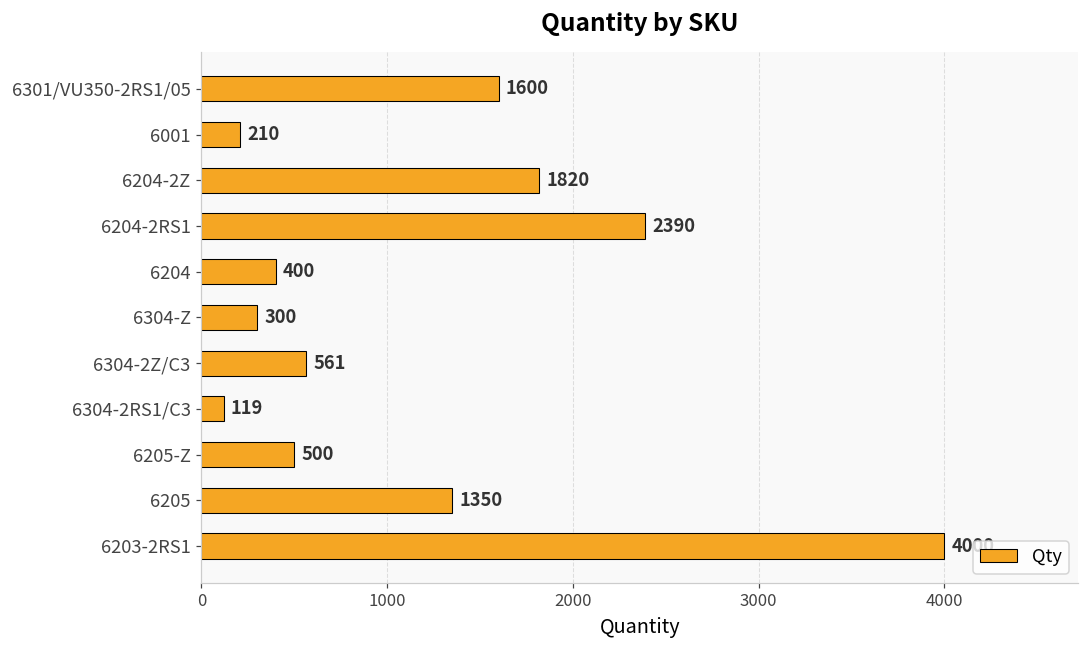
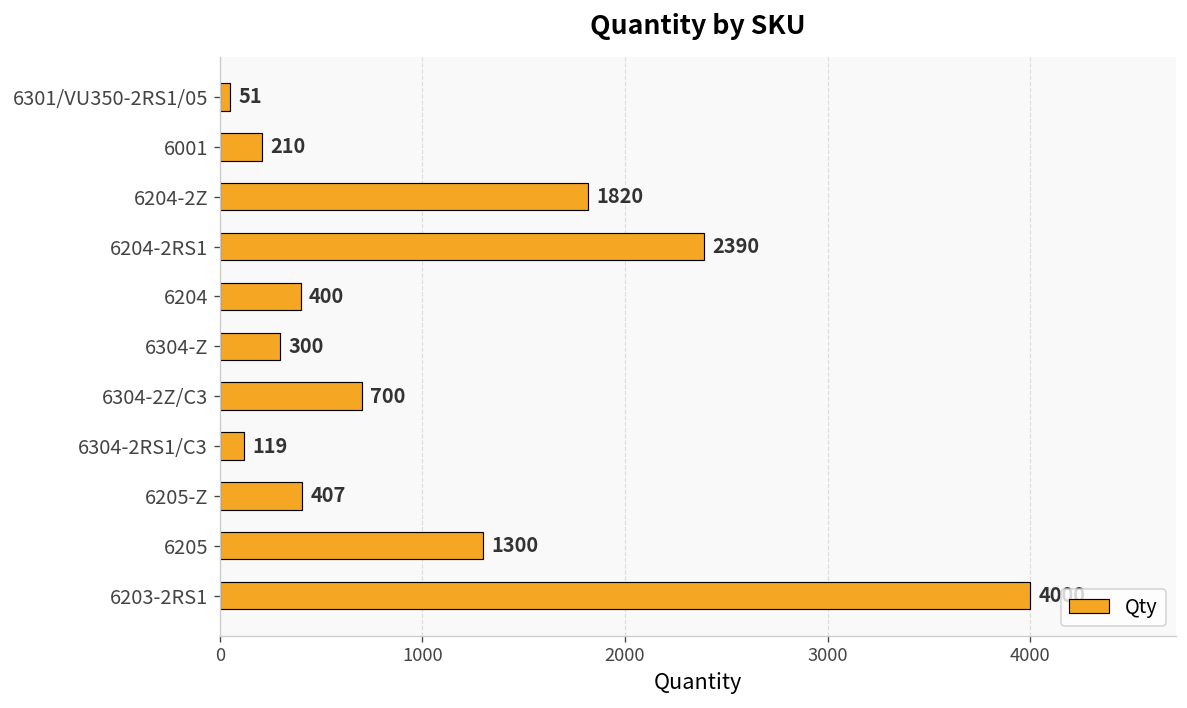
  {
-   "6301/VU350-2RS1/05": 1600,
+   "6301/VU350-2RS1/05": 51,
    "6001": 210,
    "6204-2Z": 1820,
    "6204-2RS1": 2390,
    "6204": 400,
    "6304-Z": 300,
-   "6304-2Z/C3": 561,
+   "6304-2Z/C3": 700,
    "6304-2RS1/C3": 119,
-   "6205-Z": 500,
-   "6205": 1350
+   "6205-Z": 407,
+   "6205": 1300
  }
